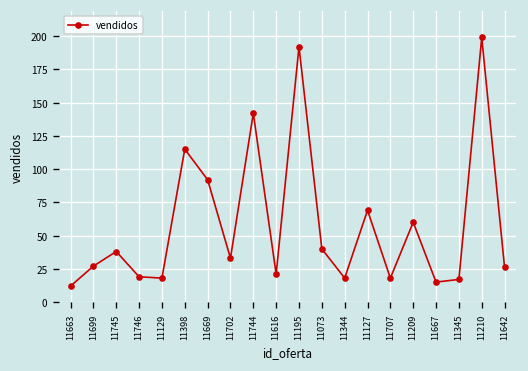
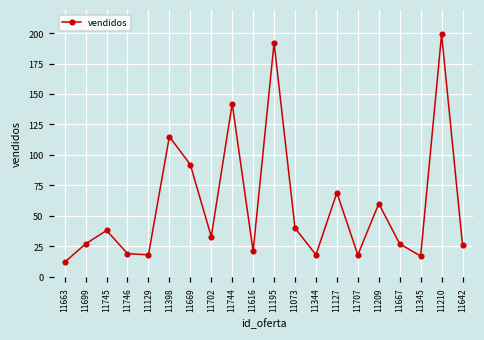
  {
    "11663": 12,
    "11699": 27,
    "11745": 38,
    "11746": 19,
    "11129": 18,
    "11398": 115,
    "11669": 92,
    "11702": 33,
    "11744": 142,
    "11616": 21,
    "11195": 192,
    "11073": 40,
    "11344": 18,
    "11127": 69,
    "11707": 18,
    "11209": 60,
-   "11667": 15,
+   "11667": 27,
    "11345": 17,
    "11210": 199,
    "11642": 26
  }
